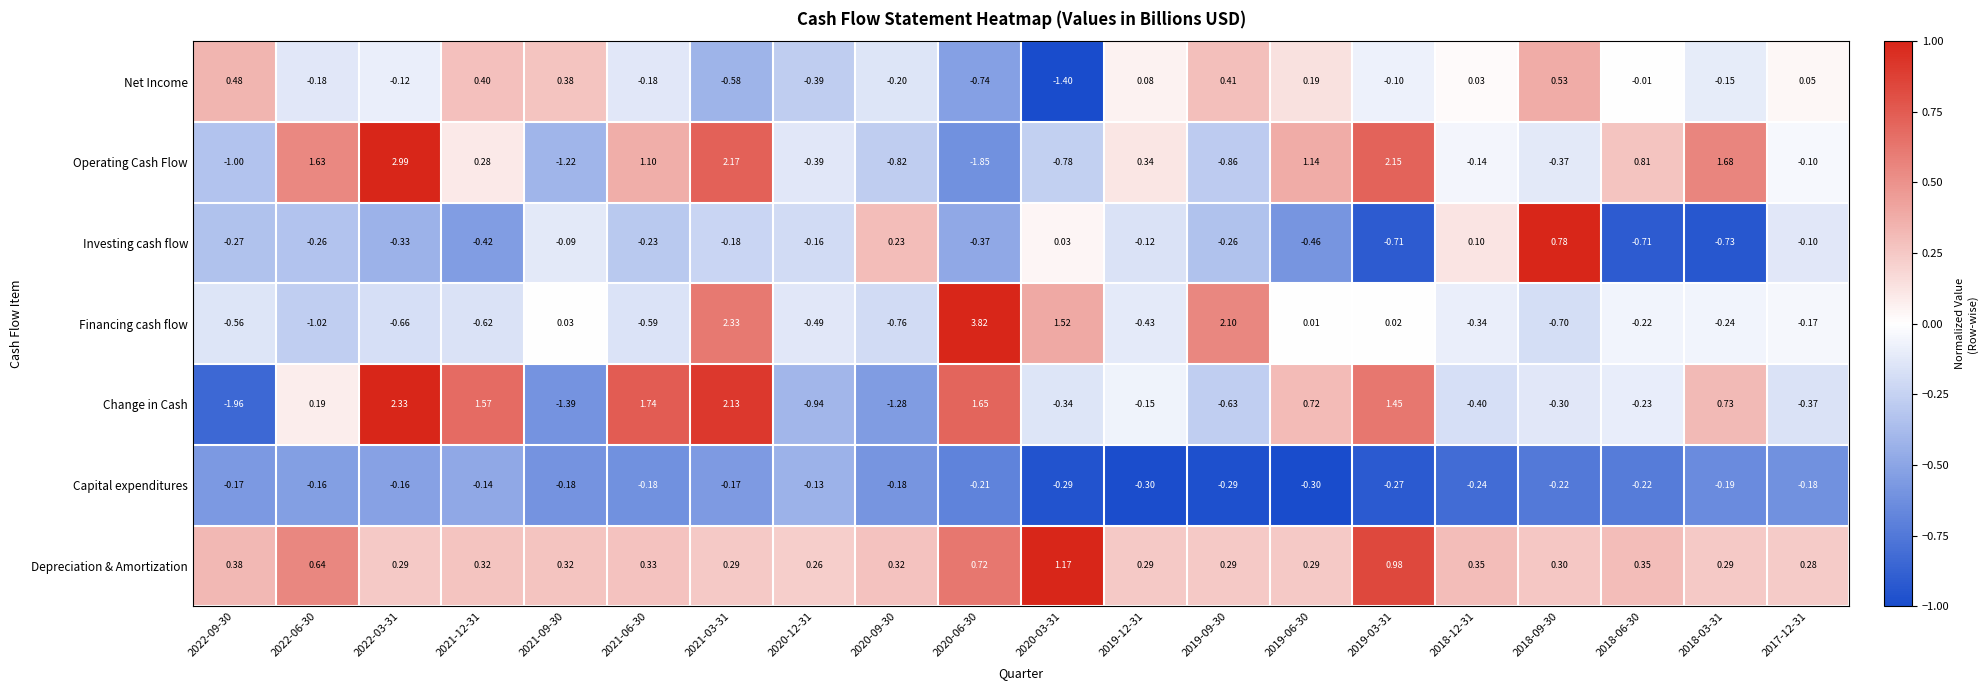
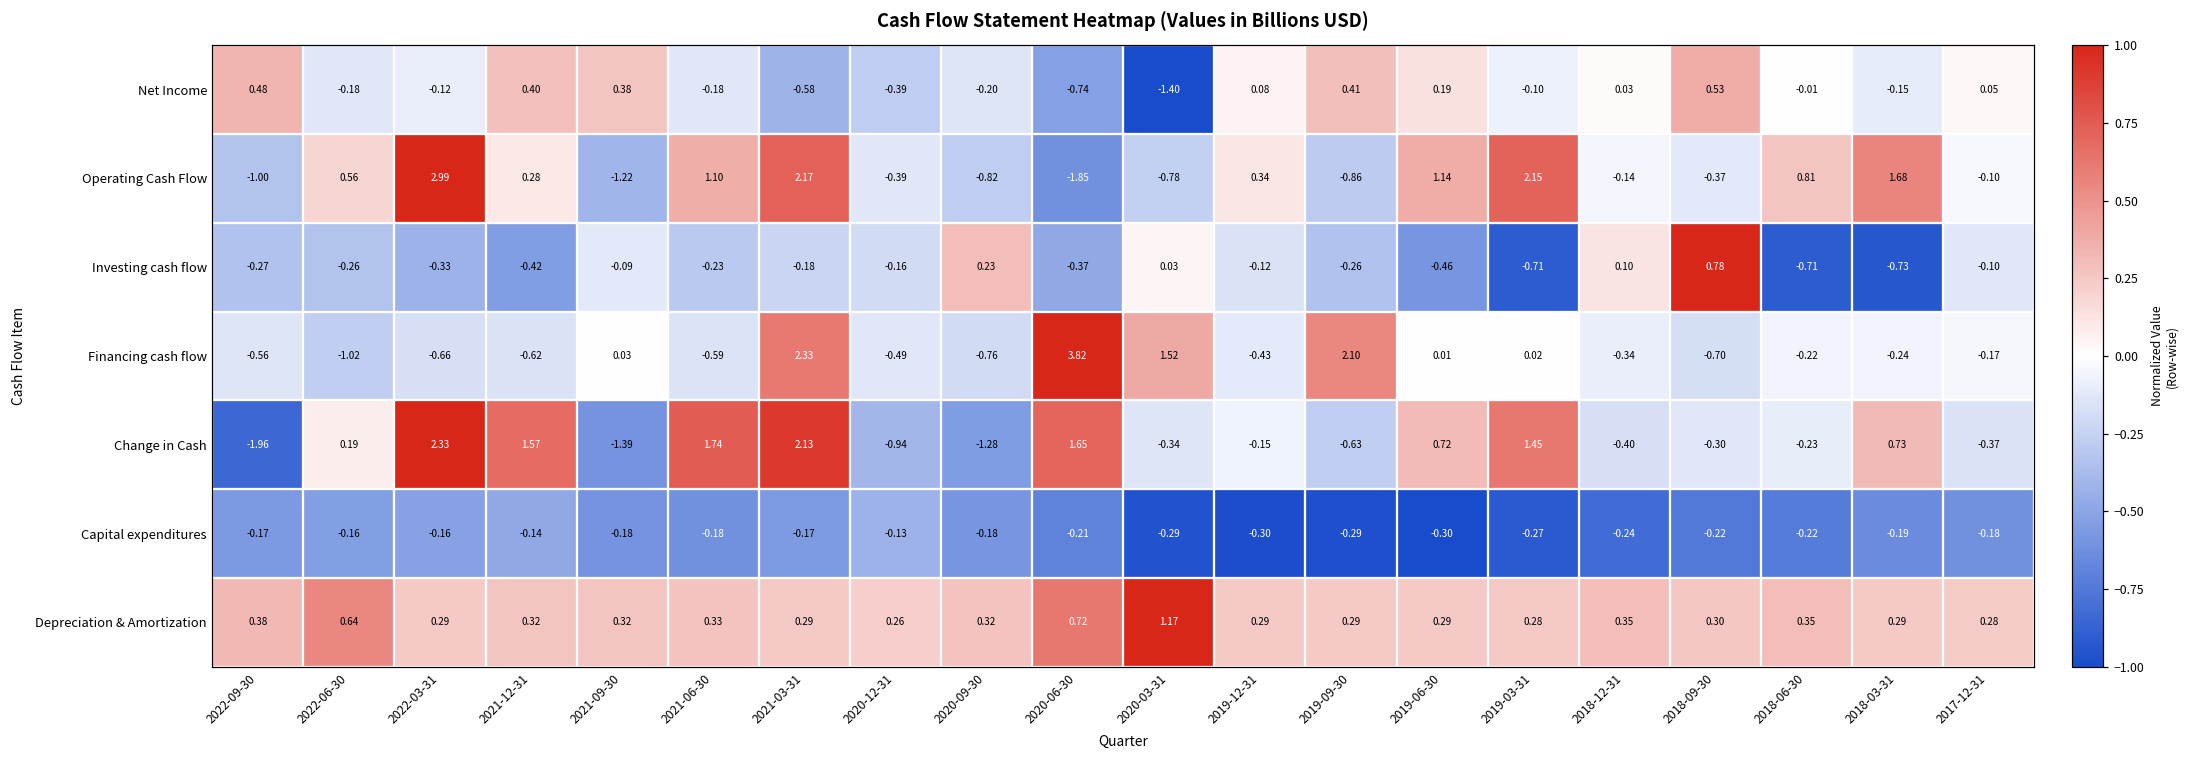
  {
    "Net Income": {
      "2022-09-30": 0.48,
      "2022-06-30": -0.18,
      "2022-03-31": -0.12,
      "2021-12-31": 0.40,
      "2021-09-30": 0.38,
      "2021-06-30": -0.18,
      "2021-03-31": -0.58,
      "2020-12-31": -0.39,
      "2020-09-30": -0.20,
      "2020-06-30": -0.74,
      "2020-03-31": -1.40,
      "2019-12-31": 0.08,
      "2019-09-30": 0.41,
      "2019-06-30": 0.19,
      "2019-03-31": -0.10,
      "2018-12-31": 0.03,
      "2018-09-30": 0.53,
      "2018-06-30": -0.01,
      "2018-03-31": -0.15,
      "2017-12-31": 0.05
    },
    "Operating Cash Flow": {
      "2022-09-30": -1.00,
-     "2022-06-30": 1.63,
+     "2022-06-30": 0.56,
      "2022-03-31": 2.99,
      "2021-12-31": 0.28,
      "2021-09-30": -1.22,
      "2021-06-30": 1.10,
      "2021-03-31": 2.17,
      "2020-12-31": -0.39,
      "2020-09-30": -0.82,
      "2020-06-30": -1.85,
      "2020-03-31": -0.78,
      "2019-12-31": 0.34,
      "2019-09-30": -0.86,
      "2019-06-30": 1.14,
      "2019-03-31": 2.15,
      "2018-12-31": -0.14,
      "2018-09-30": -0.37,
      "2018-06-30": 0.81,
      "2018-03-31": 1.68,
      "2017-12-31": -0.10
    },
    "Investing cash flow": {
      "2022-09-30": -0.27,
      "2022-06-30": -0.26,
      "2022-03-31": -0.33,
      "2021-12-31": -0.42,
      "2021-09-30": -0.09,
      "2021-06-30": -0.23,
      "2021-03-31": -0.18,
      "2020-12-31": -0.16,
      "2020-09-30": 0.23,
      "2020-06-30": -0.37,
      "2020-03-31": 0.03,
      "2019-12-31": -0.12,
      "2019-09-30": -0.26,
      "2019-06-30": -0.46,
      "2019-03-31": -0.71,
      "2018-12-31": 0.10,
      "2018-09-30": 0.78,
      "2018-06-30": -0.71,
      "2018-03-31": -0.73,
      "2017-12-31": -0.10
    },
    "Financing cash flow": {
      "2022-09-30": -0.56,
      "2022-06-30": -1.02,
      "2022-03-31": -0.66,
      "2021-12-31": -0.62,
      "2021-09-30": 0.03,
      "2021-06-30": -0.59,
      "2021-03-31": 2.33,
      "2020-12-31": -0.49,
      "2020-09-30": -0.76,
      "2020-06-30": 3.82,
      "2020-03-31": 1.52,
      "2019-12-31": -0.43,
      "2019-09-30": 2.10,
      "2019-06-30": 0.01,
      "2019-03-31": 0.02,
      "2018-12-31": -0.34,
      "2018-09-30": -0.70,
      "2018-06-30": -0.22,
      "2018-03-31": -0.24,
      "2017-12-31": -0.17
    },
    "Change in Cash": {
      "2022-09-30": -1.96,
      "2022-06-30": 0.19,
      "2022-03-31": 2.33,
      "2021-12-31": 1.57,
      "2021-09-30": -1.39,
      "2021-06-30": 1.74,
      "2021-03-31": 2.13,
      "2020-12-31": -0.94,
      "2020-09-30": -1.28,
      "2020-06-30": 1.65,
      "2020-03-31": -0.34,
      "2019-12-31": -0.15,
      "2019-09-30": -0.63,
      "2019-06-30": 0.72,
      "2019-03-31": 1.45,
      "2018-12-31": -0.40,
      "2018-09-30": -0.30,
      "2018-06-30": -0.23,
      "2018-03-31": 0.73,
      "2017-12-31": -0.37
    },
    "Capital expenditures": {
      "2022-09-30": -0.17,
      "2022-06-30": -0.16,
      "2022-03-31": -0.16,
      "2021-12-31": -0.14,
      "2021-09-30": -0.18,
      "2021-06-30": -0.18,
      "2021-03-31": -0.17,
      "2020-12-31": -0.13,
      "2020-09-30": -0.18,
      "2020-06-30": -0.21,
      "2020-03-31": -0.29,
      "2019-12-31": -0.30,
      "2019-09-30": -0.29,
      "2019-06-30": -0.30,
      "2019-03-31": -0.27,
      "2018-12-31": -0.24,
      "2018-09-30": -0.22,
      "2018-06-30": -0.22,
      "2018-03-31": -0.19,
      "2017-12-31": -0.18
    },
    "Depreciation & Amortization": {
      "2022-09-30": 0.38,
      "2022-06-30": 0.64,
      "2022-03-31": 0.29,
      "2021-12-31": 0.32,
      "2021-09-30": 0.32,
      "2021-06-30": 0.33,
      "2021-03-31": 0.29,
      "2020-12-31": 0.26,
      "2020-09-30": 0.32,
      "2020-06-30": 0.72,
      "2020-03-31": 1.17,
      "2019-12-31": 0.29,
      "2019-09-30": 0.29,
      "2019-06-30": 0.29,
-     "2019-03-31": 0.98,
+     "2019-03-31": 0.28,
      "2018-12-31": 0.35,
      "2018-09-30": 0.30,
      "2018-06-30": 0.35,
      "2018-03-31": 0.29,
      "2017-12-31": 0.28
    }
  }
